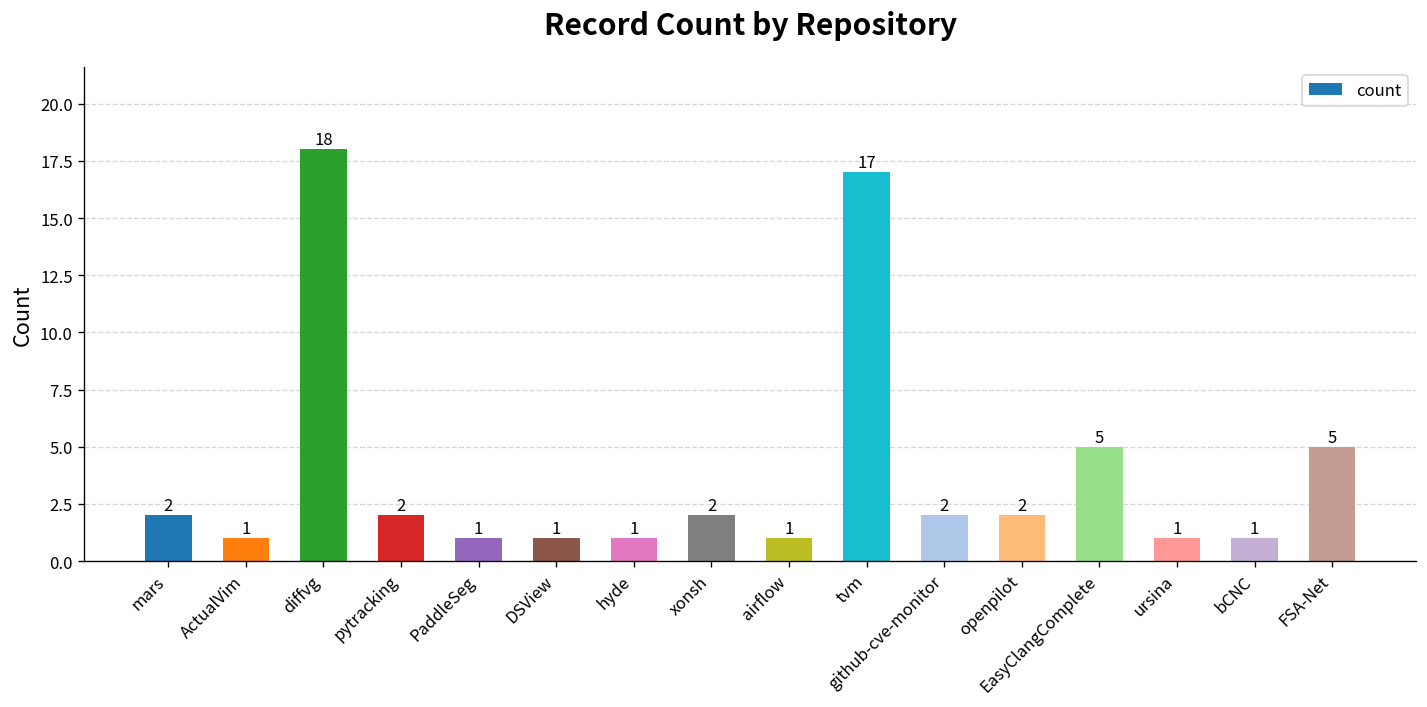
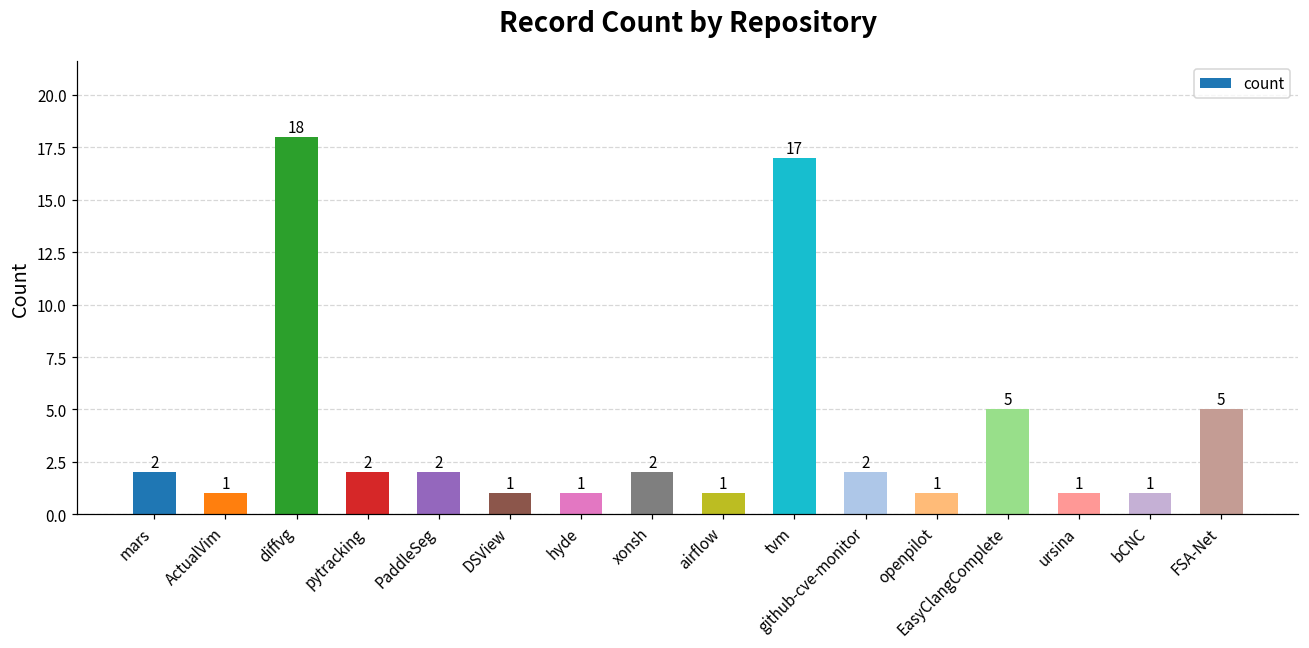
  {
    "mars": 2,
    "ActualVim": 1,
    "diffvg": 18,
    "pytracking": 2,
-   "PaddleSeg": 1,
+   "PaddleSeg": 2,
    "DSView": 1,
    "hyde": 1,
    "xonsh": 2,
    "airflow": 1,
    "tvm": 17,
    "github-cve-monitor": 2,
-   "openpilot": 2,
+   "openpilot": 1,
    "EasyClangComplete": 5,
    "ursina": 1,
    "bCNC": 1,
    "FSA-Net": 5
  }
